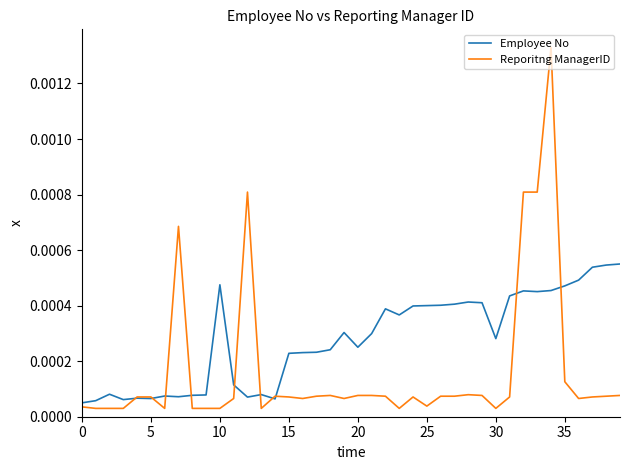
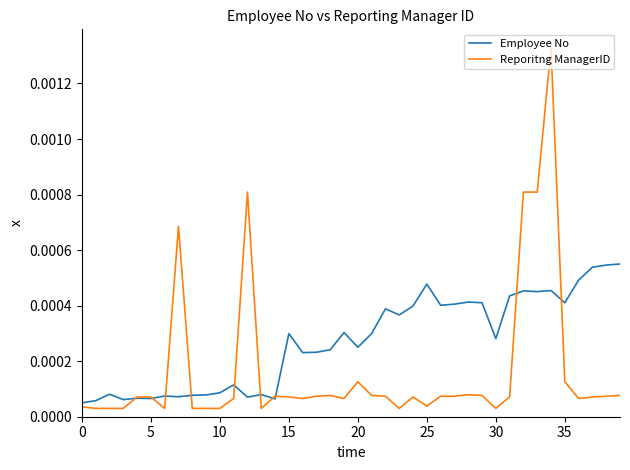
  {
    "Employee No": {
      "0": 0.00005,
-     "10": 0.00048,
-     "15": 0.00023,
+     "10": 0.00009,
+     "15": 0.00030,
      "20": 0.00025,
-     "25": 0.00040,
+     "25": 0.00048,
      "30": 0.00028,
-     "35": 0.00047
+     "35": 0.00041
    },
    "Reporitng ManagerID": {
      "0": 0.00004,
      "10": 0.00003,
      "15": 0.00007,
-     "20": 0.00008,
+     "20": 0.00013,
      "25": 0.00004,
      "30": 0.00003,
      "35": 0.00013
    }
  }
